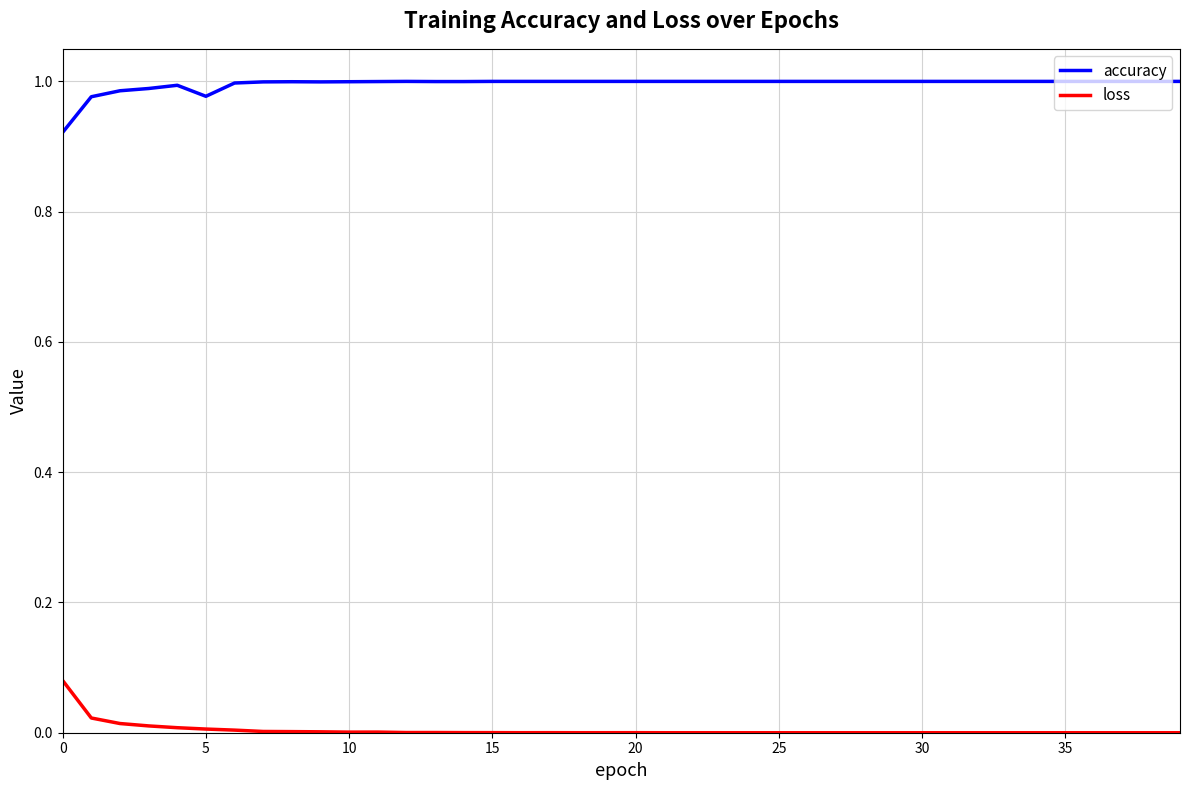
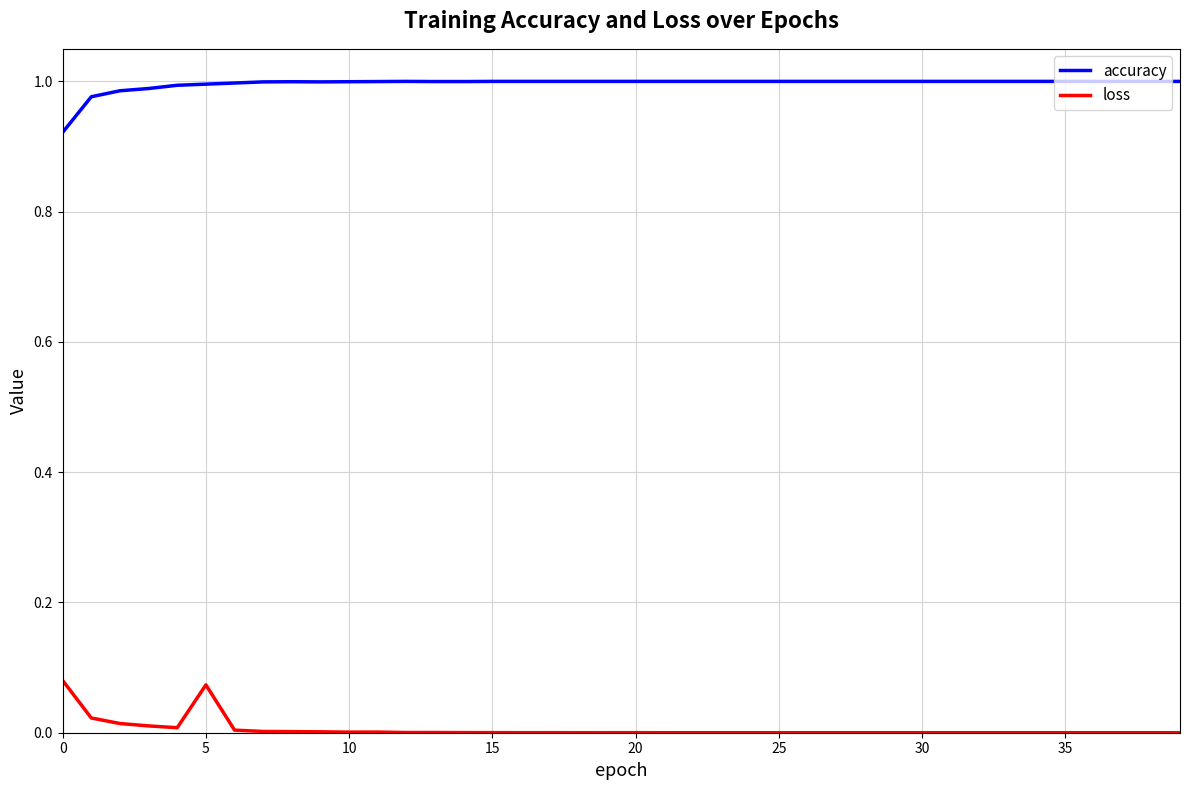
  {
    "accuracy": {
      "0": 0.92,
-     "5": 0.98,
+     "5": 1.00,
      "10": 1.00,
      "15": 1.00,
      "20": 1.00,
      "25": 1.00,
      "30": 1.00
    },
    "loss": {
      "0": 0.08,
-     "5": 0.01,
+     "5": 0.07,
      "10": 0.00,
      "15": 0.00,
      "20": 0.00,
      "25": 0.00,
      "30": 0.00,
      "35": 0.00
    }
  }
